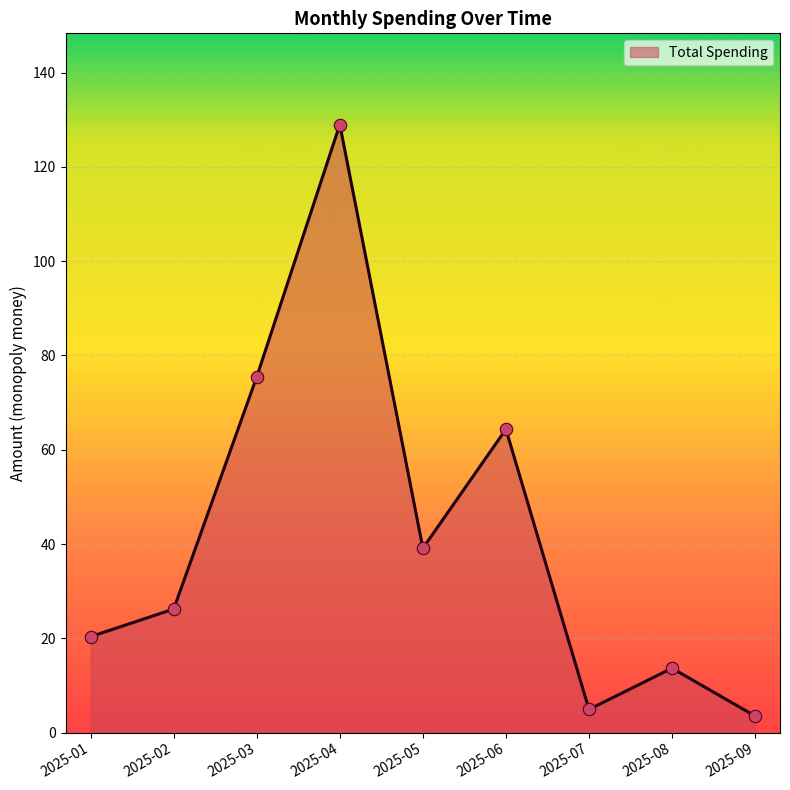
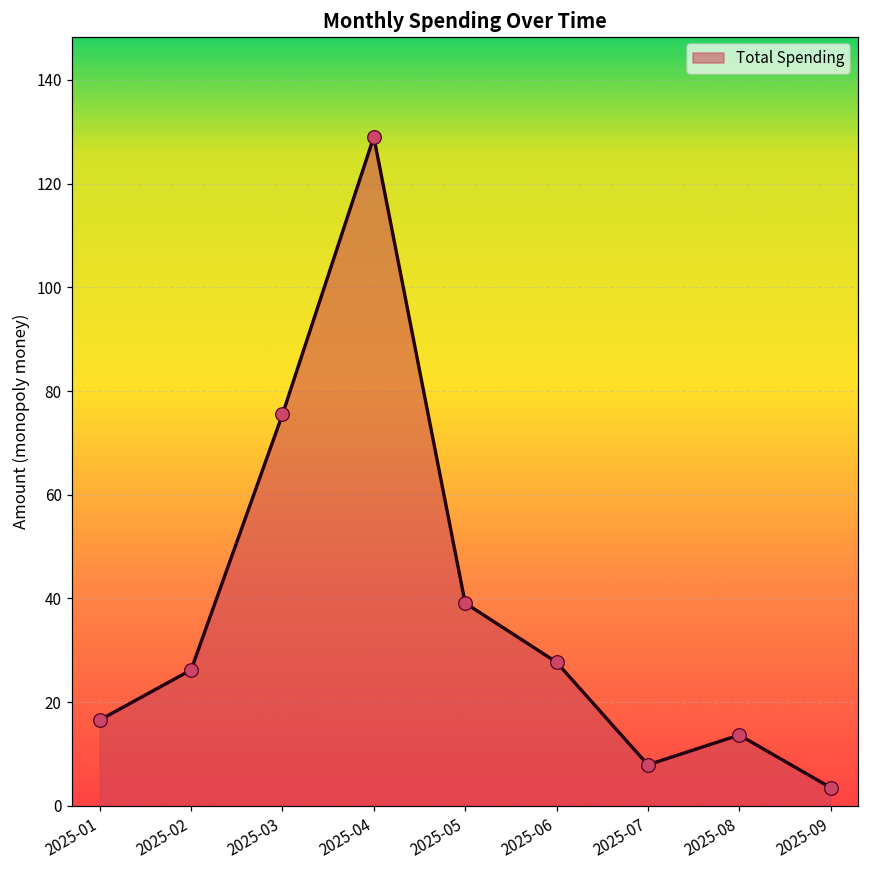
  {
-   "2025-01": 20,
+   "2025-01": 17,
    "2025-02": 26,
    "2025-03": 75,
    "2025-04": 129,
    "2025-05": 39,
-   "2025-06": 64,
-   "2025-07": 5,
+   "2025-06": 28,
+   "2025-07": 8,
    "2025-08": 14,
    "2025-09": 4
  }
